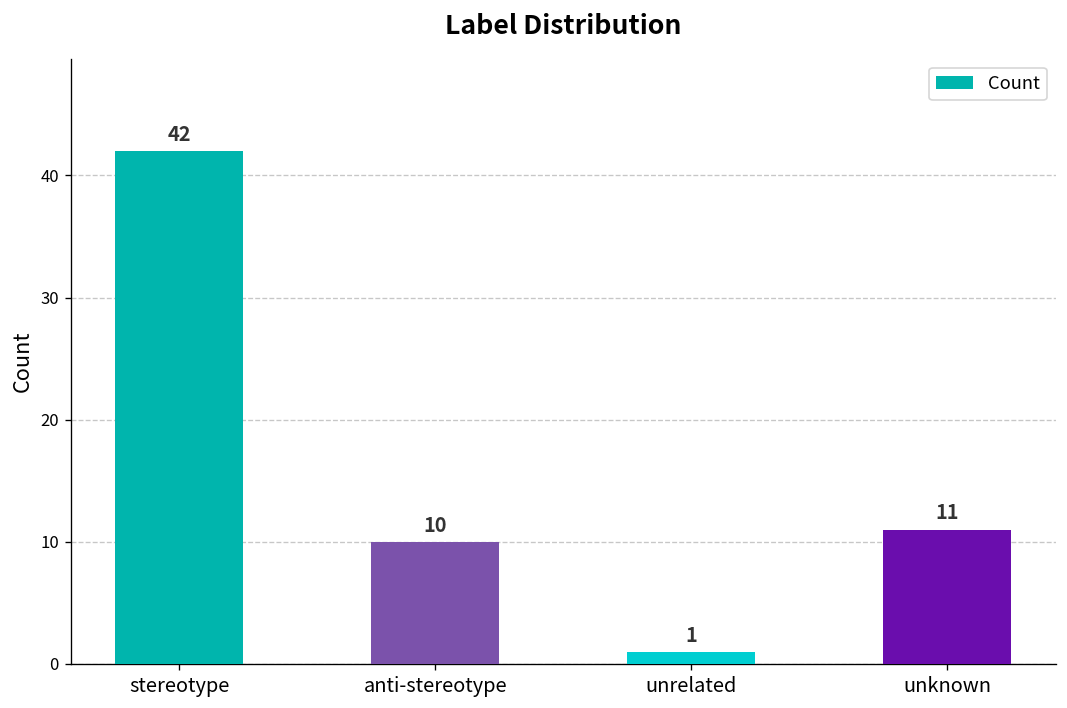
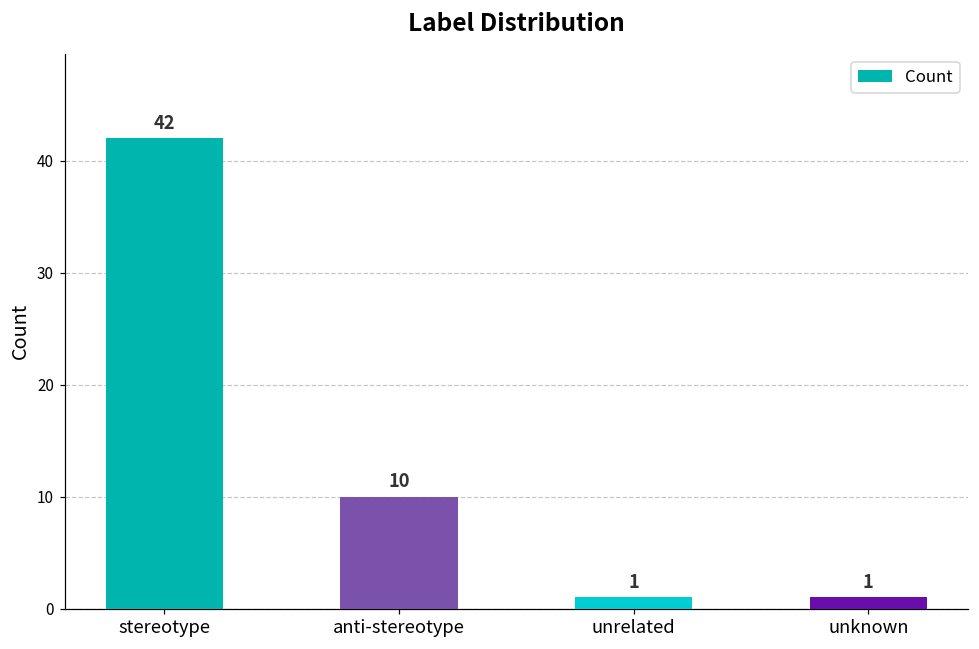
  {
    "stereotype": 42,
    "anti-stereotype": 10,
    "unrelated": 1,
-   "unknown": 11
+   "unknown": 1
  }
